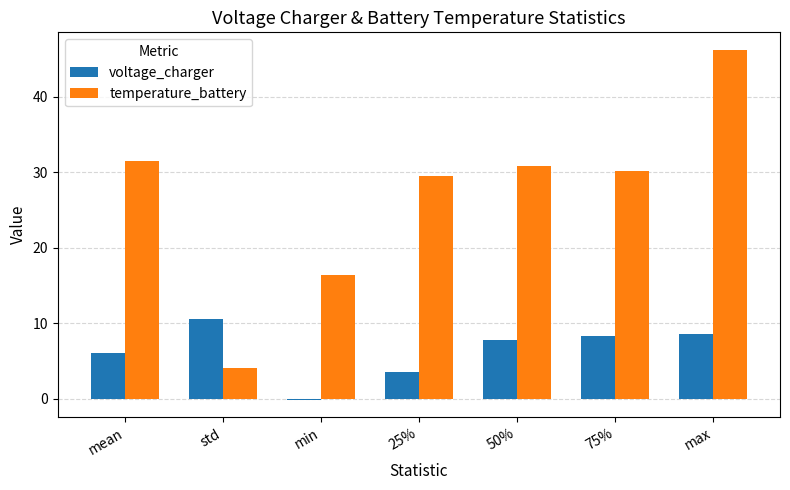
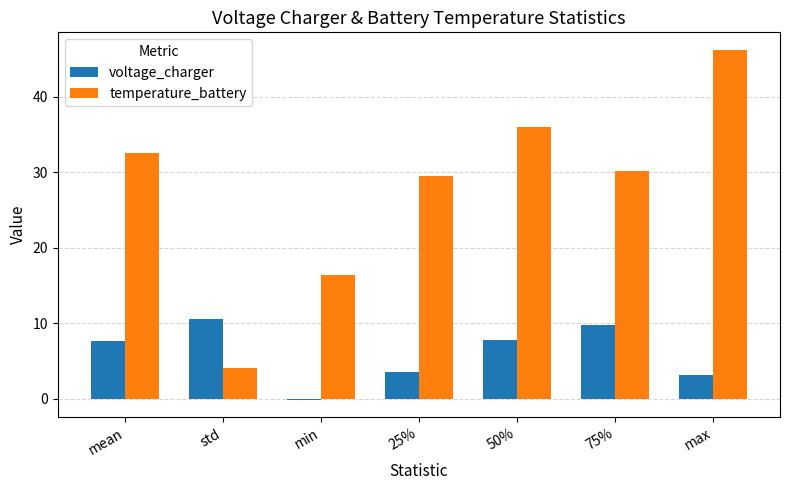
  {
    "voltage_charger": {
-     "mean": 6,
+     "mean": 8,
      "std": 11,
      "25%": 4,
      "50%": 8,
-     "75%": 8,
-     "max": 9
+     "75%": 10,
+     "max": 3
    },
    "temperature_battery": {
-     "mean": 31,
+     "mean": 33,
      "std": 4,
      "min": 16,
      "25%": 29,
-     "50%": 31,
+     "50%": 36,
      "75%": 30,
      "max": 46
    }
  }
